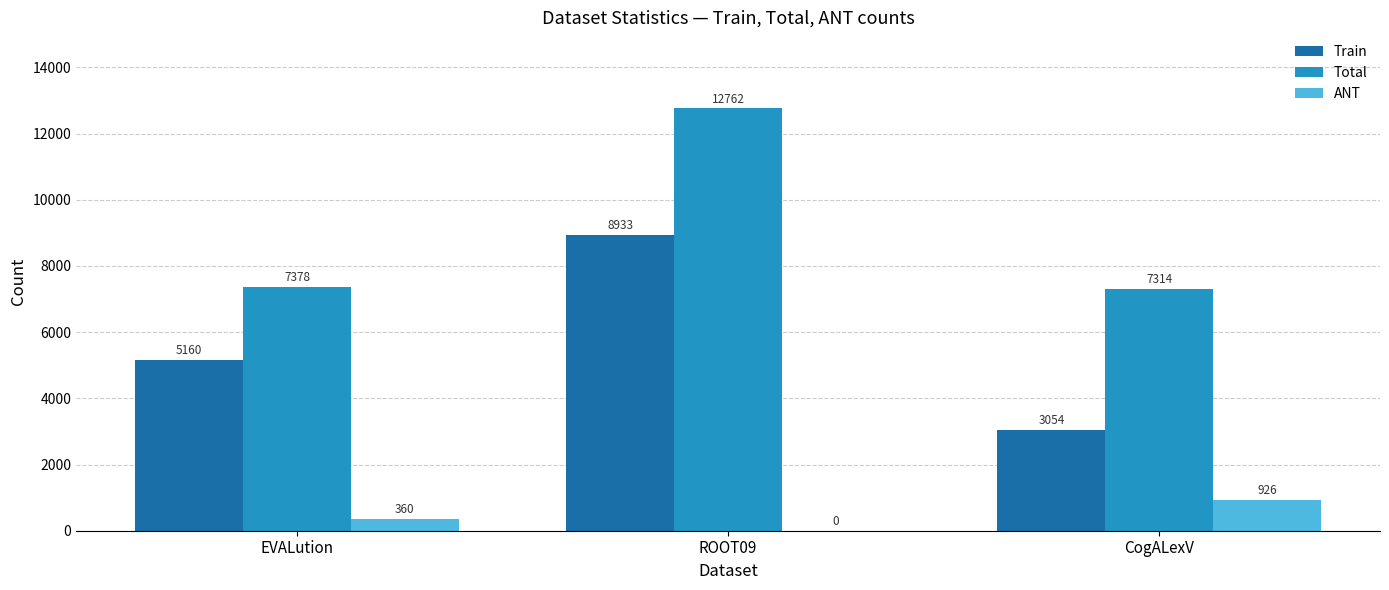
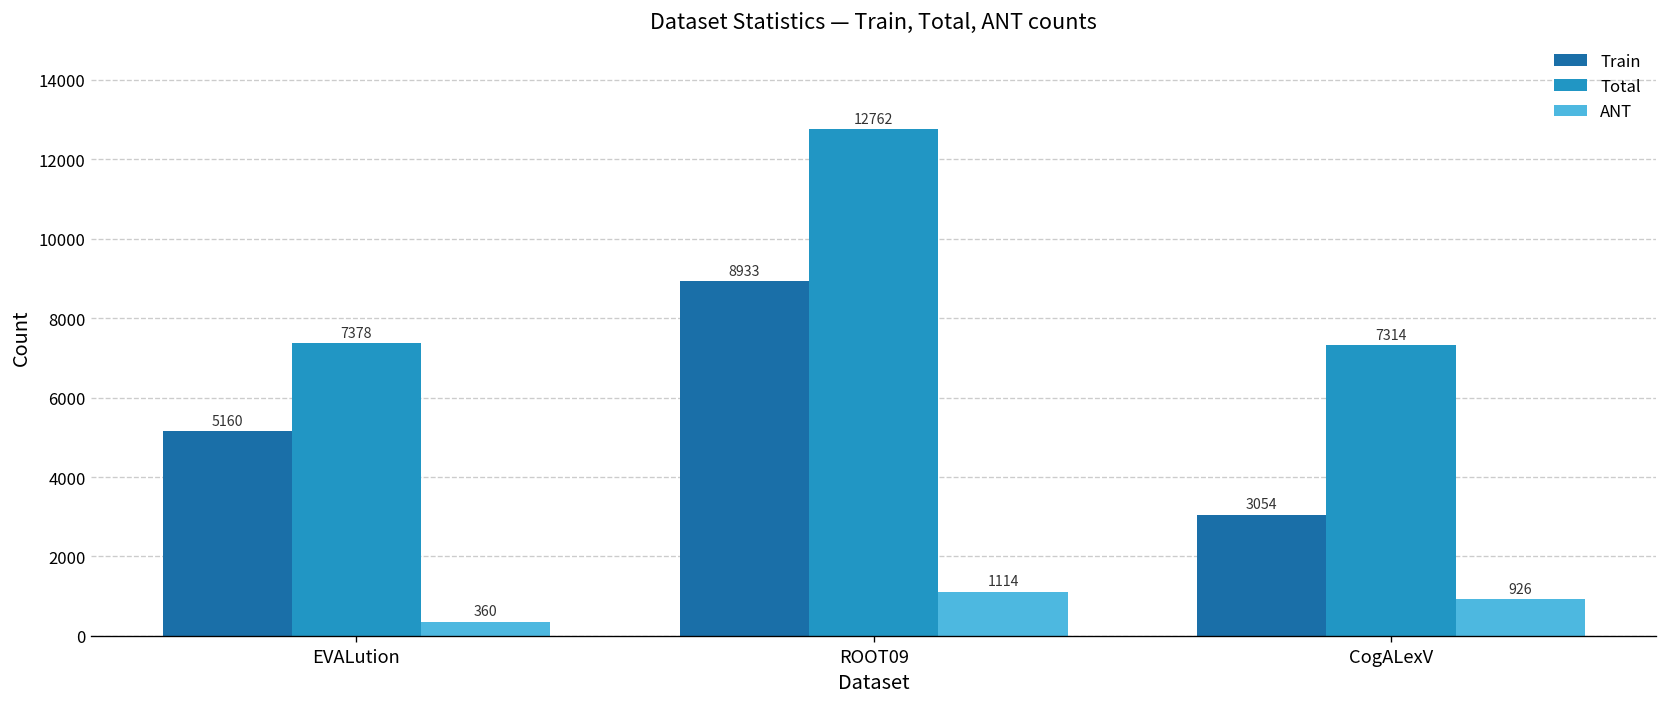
  {
    "ANT": {
      "EVALution": 360,
-     "ROOT09": 0,
+     "ROOT09": 1114,
      "CogALexV": 926
    }
  }
